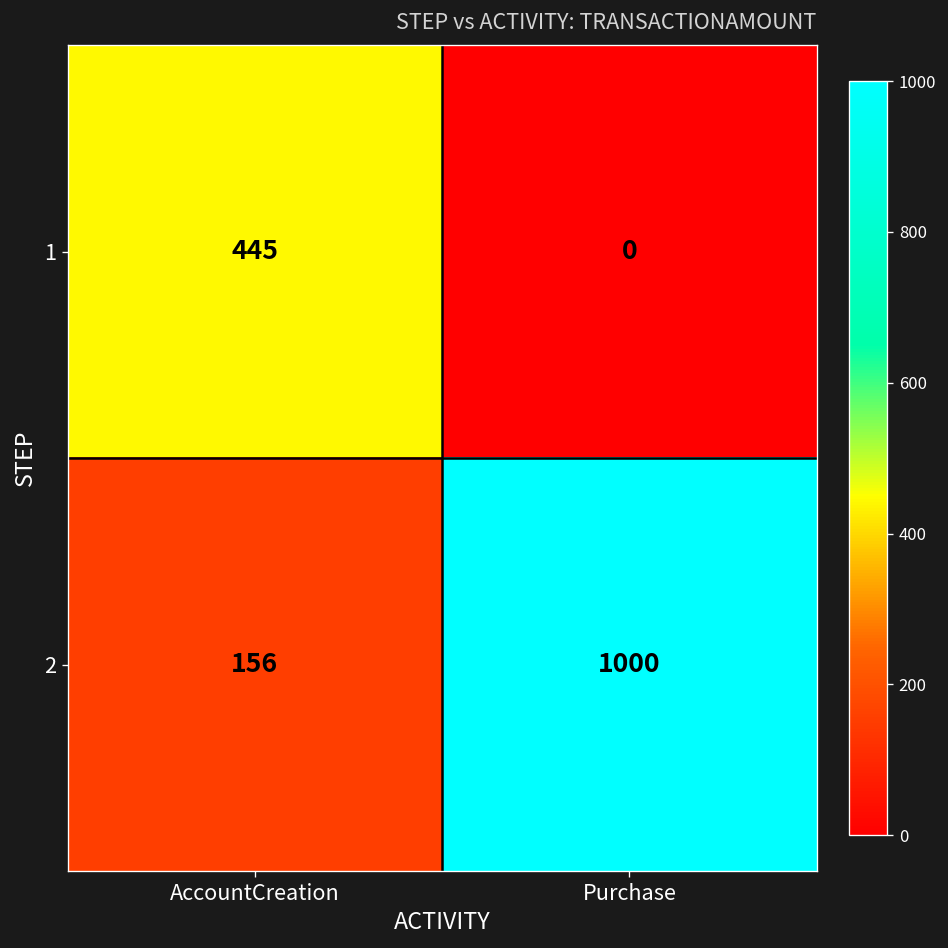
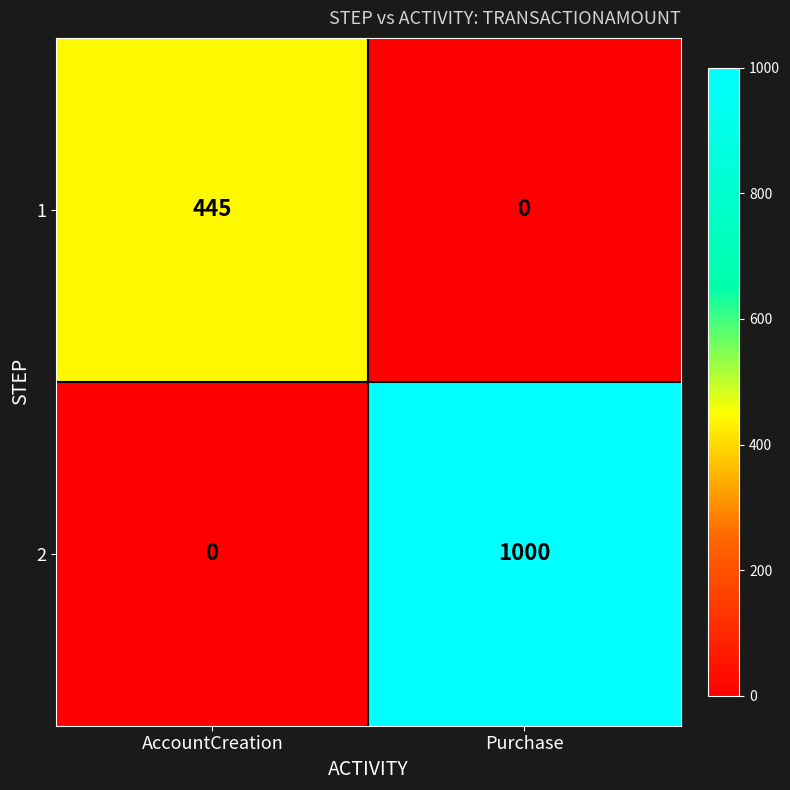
  {
    "1": {
      "AccountCreation": 445,
      "Purchase": 0
    },
    "2": {
-     "AccountCreation": 156,
+     "AccountCreation": 0,
      "Purchase": 1000
    }
  }
